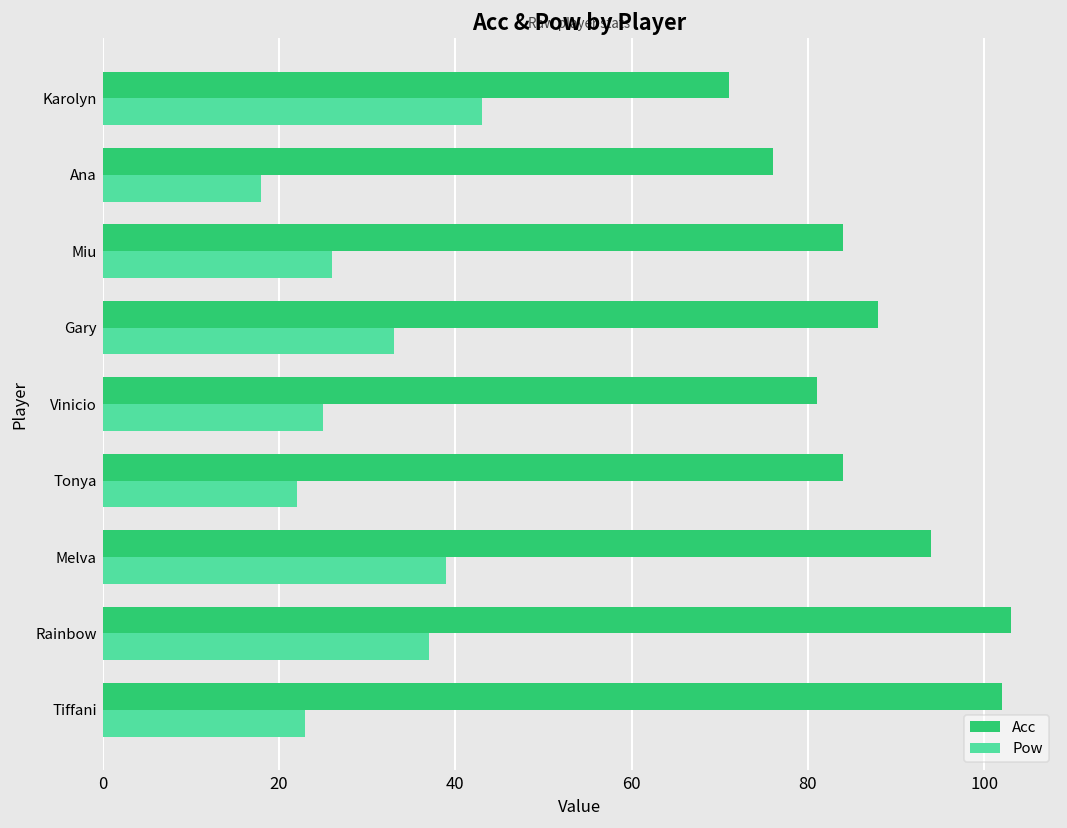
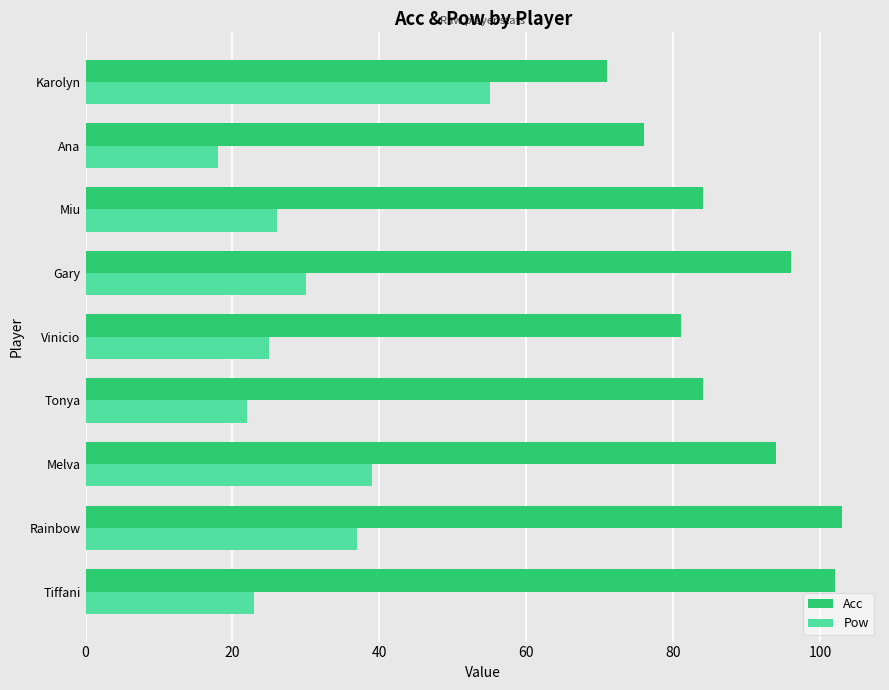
  {
    "Acc": {
      "Karolyn": 71,
      "Ana": 76,
      "Miu": 84,
-     "Gary": 88,
+     "Gary": 96,
      "Vinicio": 81,
      "Tonya": 84,
      "Melva": 94,
      "Rainbow": 103,
      "Tiffani": 102
    },
    "Pow": {
-     "Karolyn": 43,
+     "Karolyn": 55,
      "Ana": 18,
      "Miu": 26,
-     "Gary": 33,
+     "Gary": 30,
      "Vinicio": 25,
      "Tonya": 22,
      "Melva": 39,
      "Rainbow": 37,
      "Tiffani": 23
    }
  }
